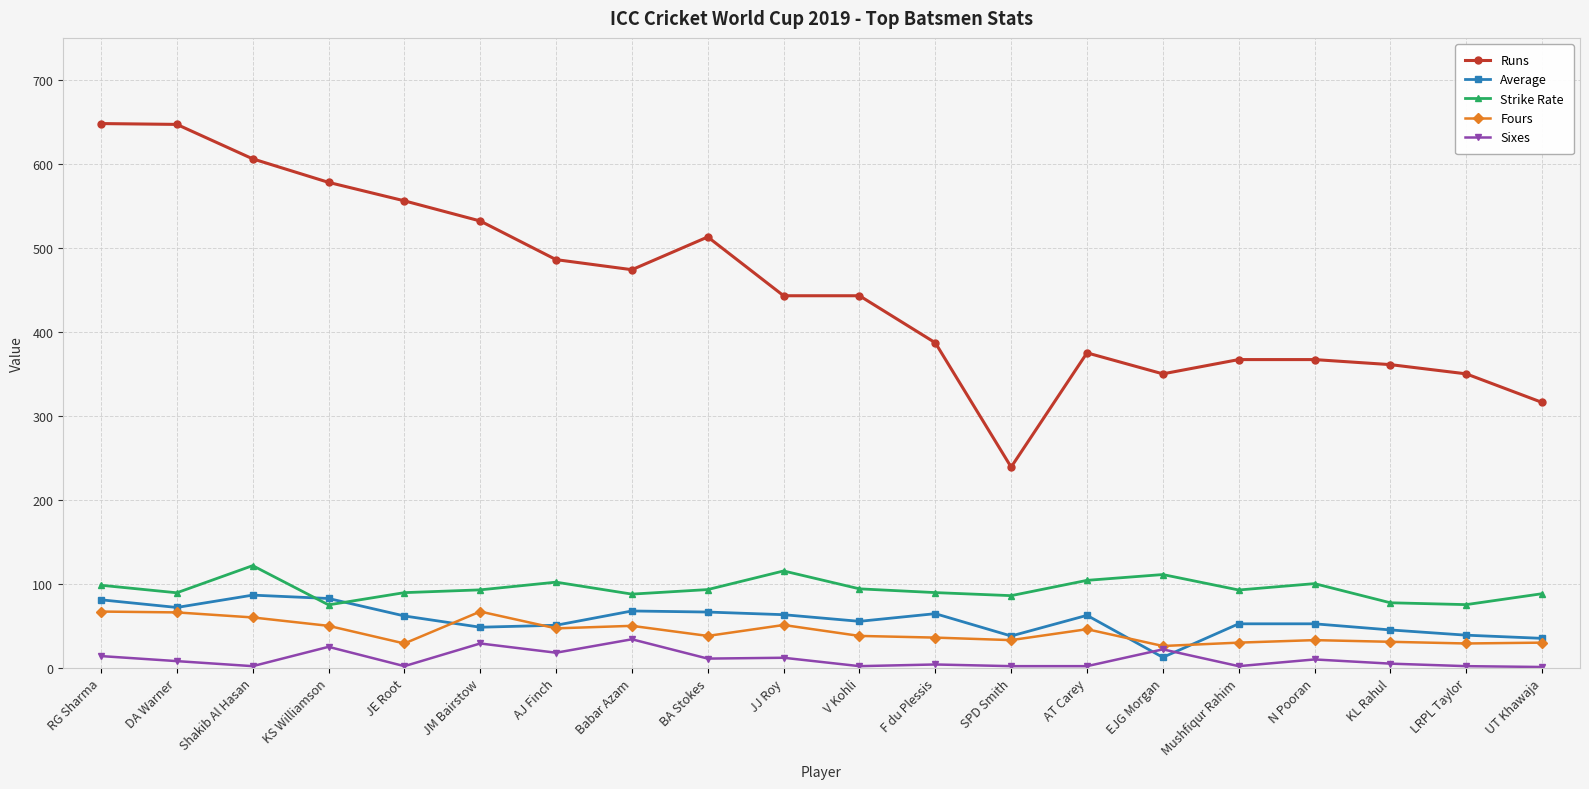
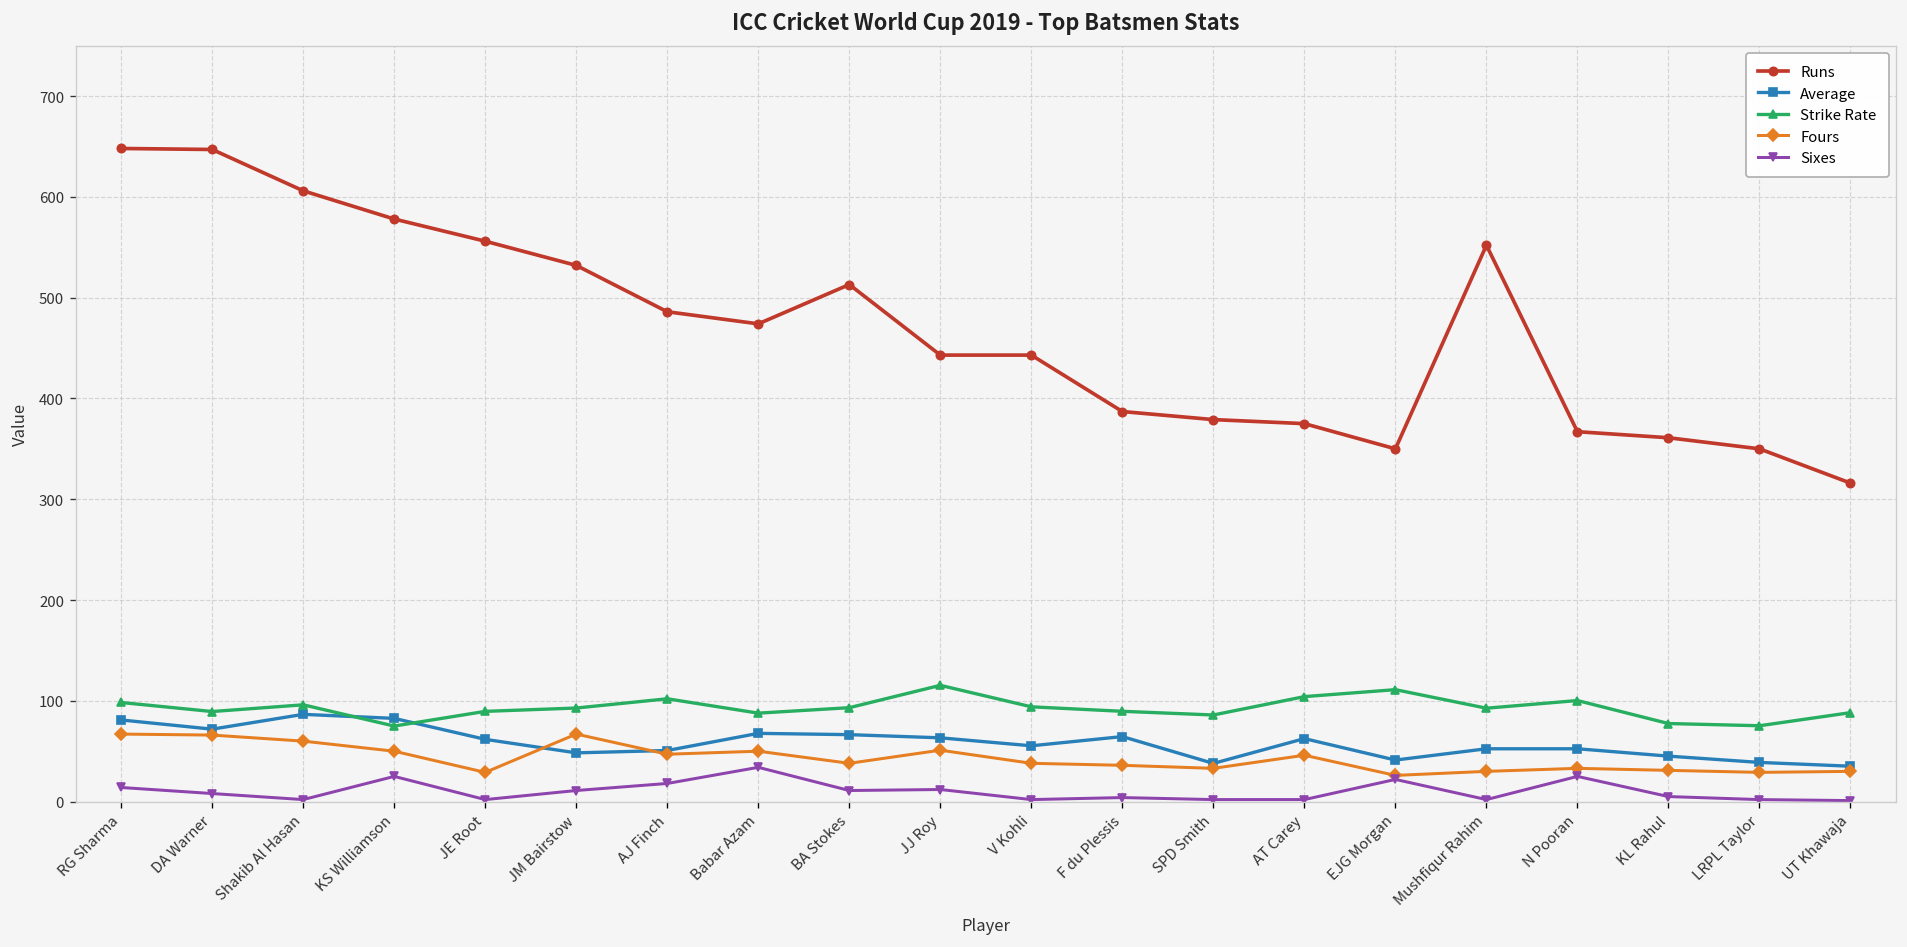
  {
    "Runs": {
      "RG Sharma": 650,
      "DA Warner": 650,
      "Shakib Al Hasan": 610,
      "KS Williamson": 580,
      "JE Root": 560,
      "JM Bairstow": 530,
      "AJ Finch": 490,
      "Babar Azam": 470,
      "BA Stokes": 510,
      "JJ Roy": 440,
      "V Kohli": 440,
      "F du Plessis": 390,
-     "SPD Smith": 240,
+     "SPD Smith": 380,
      "AT Carey": 380,
      "EJG Morgan": 350,
-     "Mushfiqur Rahim": 370,
+     "Mushfiqur Rahim": 550,
      "N Pooran": 370,
      "KL Rahul": 360,
      "LRPL Taylor": 350,
      "UT Khawaja": 320
    },
    "Average": {
      "RG Sharma": 80,
      "DA Warner": 70,
      "Shakib Al Hasan": 90,
      "KS Williamson": 80,
      "JE Root": 60,
      "JM Bairstow": 50,
      "AJ Finch": 50,
      "Babar Azam": 70,
      "BA Stokes": 70,
      "JJ Roy": 60,
      "V Kohli": 60,
      "F du Plessis": 60,
      "SPD Smith": 40,
      "AT Carey": 60,
-     "EJG Morgan": 10,
+     "EJG Morgan": 40,
      "Mushfiqur Rahim": 50,
      "N Pooran": 50,
      "KL Rahul": 50,
      "LRPL Taylor": 40,
      "UT Khawaja": 40
    },
    "Strike Rate": {
      "RG Sharma": 100,
      "DA Warner": 90,
-     "Shakib Al Hasan": 120,
+     "Shakib Al Hasan": 100,
      "KS Williamson": 70,
      "JE Root": 90,
      "JM Bairstow": 90,
      "AJ Finch": 100,
      "Babar Azam": 90,
      "BA Stokes": 90,
      "JJ Roy": 120,
      "V Kohli": 90,
      "F du Plessis": 90,
      "SPD Smith": 90,
      "AT Carey": 100,
      "EJG Morgan": 110,
      "Mushfiqur Rahim": 90,
      "N Pooran": 100,
      "KL Rahul": 80,
      "LRPL Taylor": 80,
      "UT Khawaja": 90
    },
    "Fours": {
      "RG Sharma": 70,
      "DA Warner": 70,
      "Shakib Al Hasan": 60,
      "KS Williamson": 50,
      "JE Root": 30,
      "JM Bairstow": 70,
      "AJ Finch": 50,
      "Babar Azam": 50,
      "BA Stokes": 40,
      "JJ Roy": 50,
      "V Kohli": 40,
      "F du Plessis": 40,
      "SPD Smith": 30,
      "AT Carey": 50,
      "EJG Morgan": 30,
      "Mushfiqur Rahim": 30,
      "N Pooran": 30,
      "KL Rahul": 30,
      "LRPL Taylor": 30,
      "UT Khawaja": 30
    },
    "Sixes": {
      "RG Sharma": 10,
      "DA Warner": 10,
      "Shakib Al Hasan": 0,
      "KS Williamson": 30,
      "JE Root": 0,
-     "JM Bairstow": 30,
+     "JM Bairstow": 10,
      "AJ Finch": 20,
      "Babar Azam": 30,
      "BA Stokes": 10,
      "JJ Roy": 10,
      "V Kohli": 0,
      "F du Plessis": 0,
      "SPD Smith": 0,
      "AT Carey": 0,
      "EJG Morgan": 20,
      "Mushfiqur Rahim": 0,
-     "N Pooran": 10,
+     "N Pooran": 30,
      "KL Rahul": 10,
      "LRPL Taylor": 0,
      "UT Khawaja": 0
    }
  }
